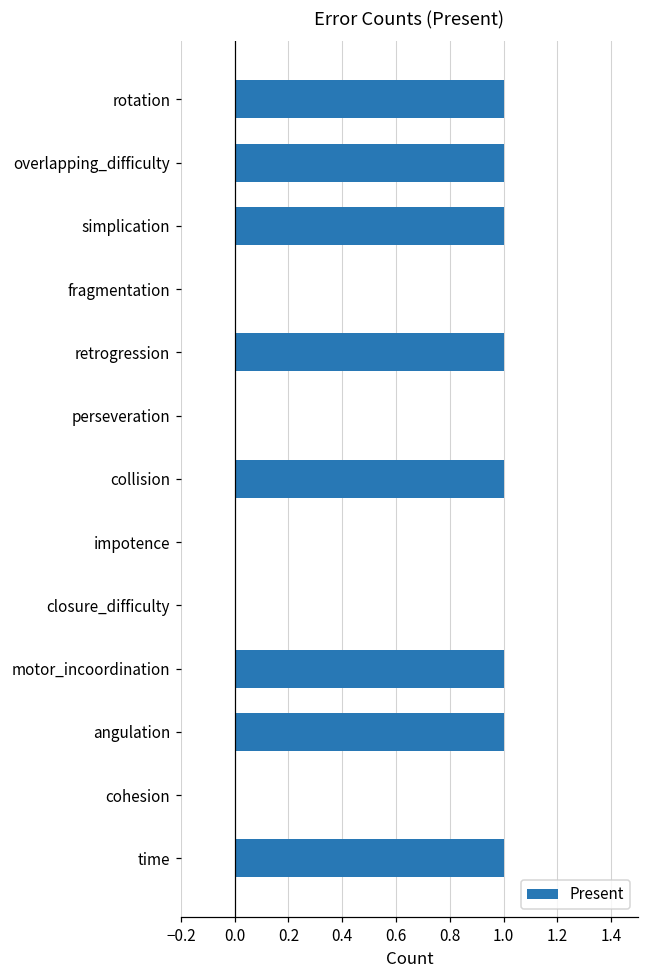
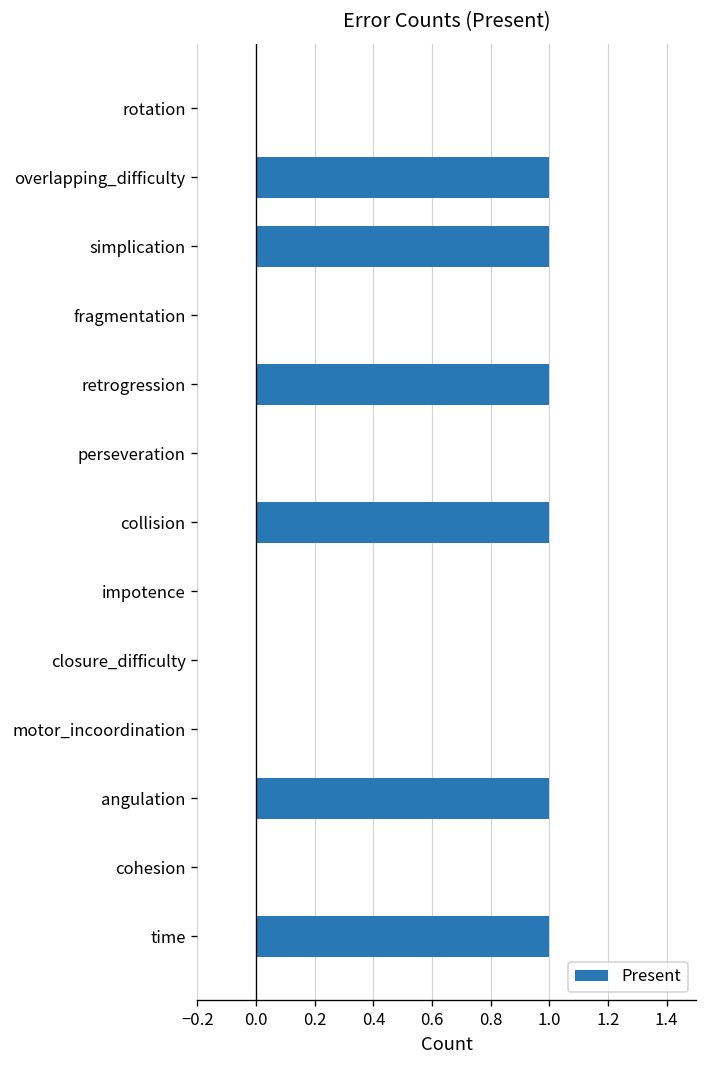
  {
-   "rotation": 1,
+   "rotation": 0,
    "overlapping_difficulty": 1,
    "simplication": 1,
    "fragmentation": 0,
    "retrogression": 1,
    "perseveration": 0,
    "collision": 1,
    "impotence": 0,
    "closure_difficulty": 0,
-   "motor_incoordination": 1,
+   "motor_incoordination": 0,
    "angulation": 1,
    "cohesion": 0,
    "time": 1
  }
